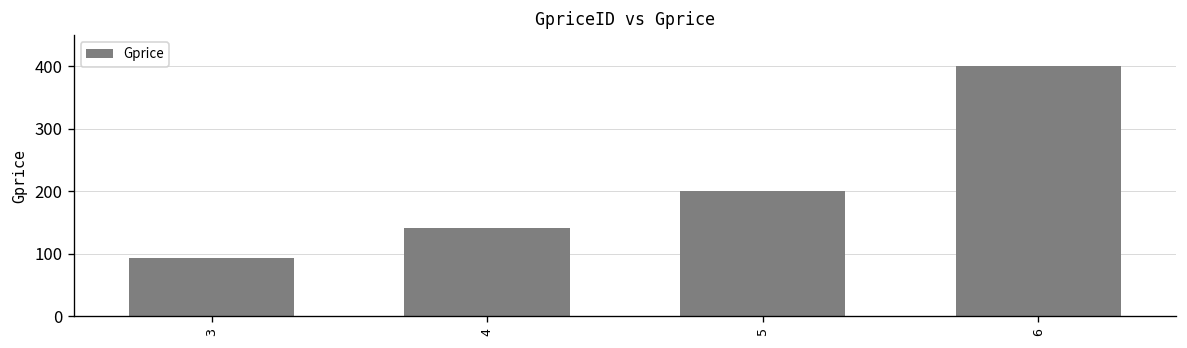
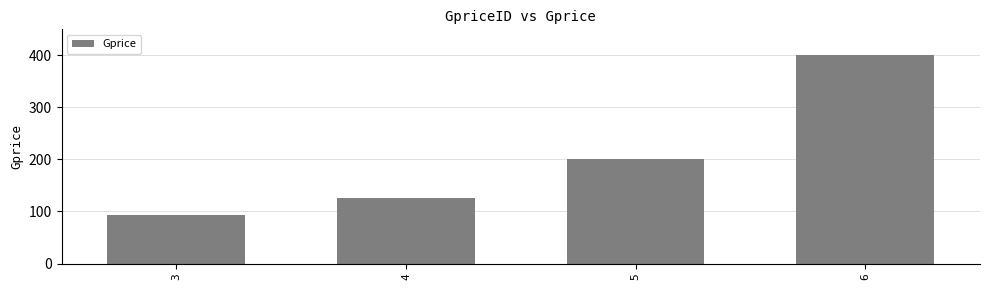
  {
    "3": 90,
-   "4": 140,
+   "4": 130,
    "5": 200,
    "6": 400
  }
